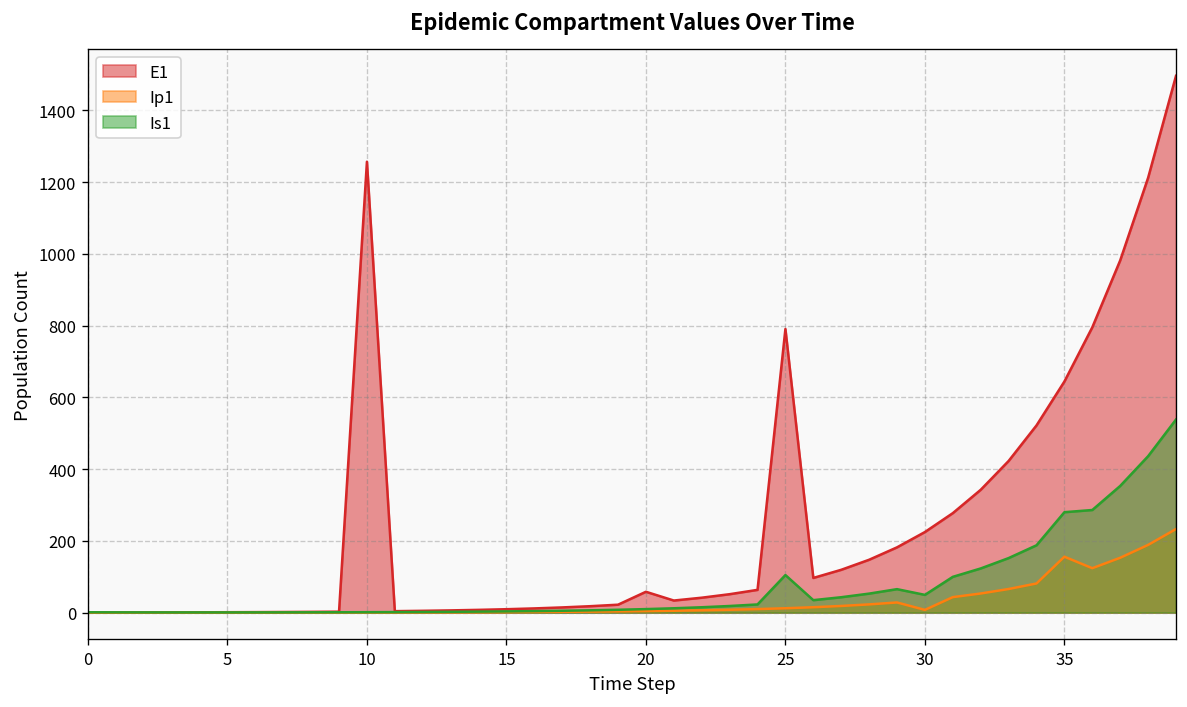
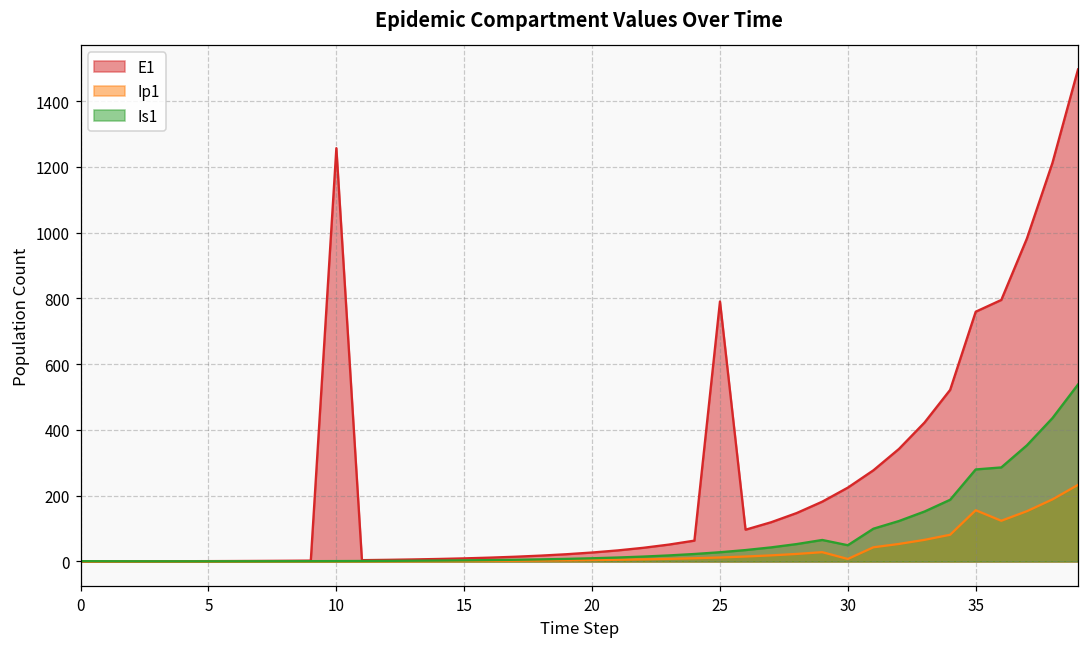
  {
    "E1": {
      "10": 1260,
-     "20": 60,
+     "20": 30,
      "25": 790,
      "30": 220,
-     "35": 640
+     "35": 760
    },
    "Ip1": {
      "25": 10,
      "30": 10,
      "35": 160
    },
    "Is1": {
-     "25": 100,
+     "25": 30,
      "30": 50,
      "35": 280
    }
  }
